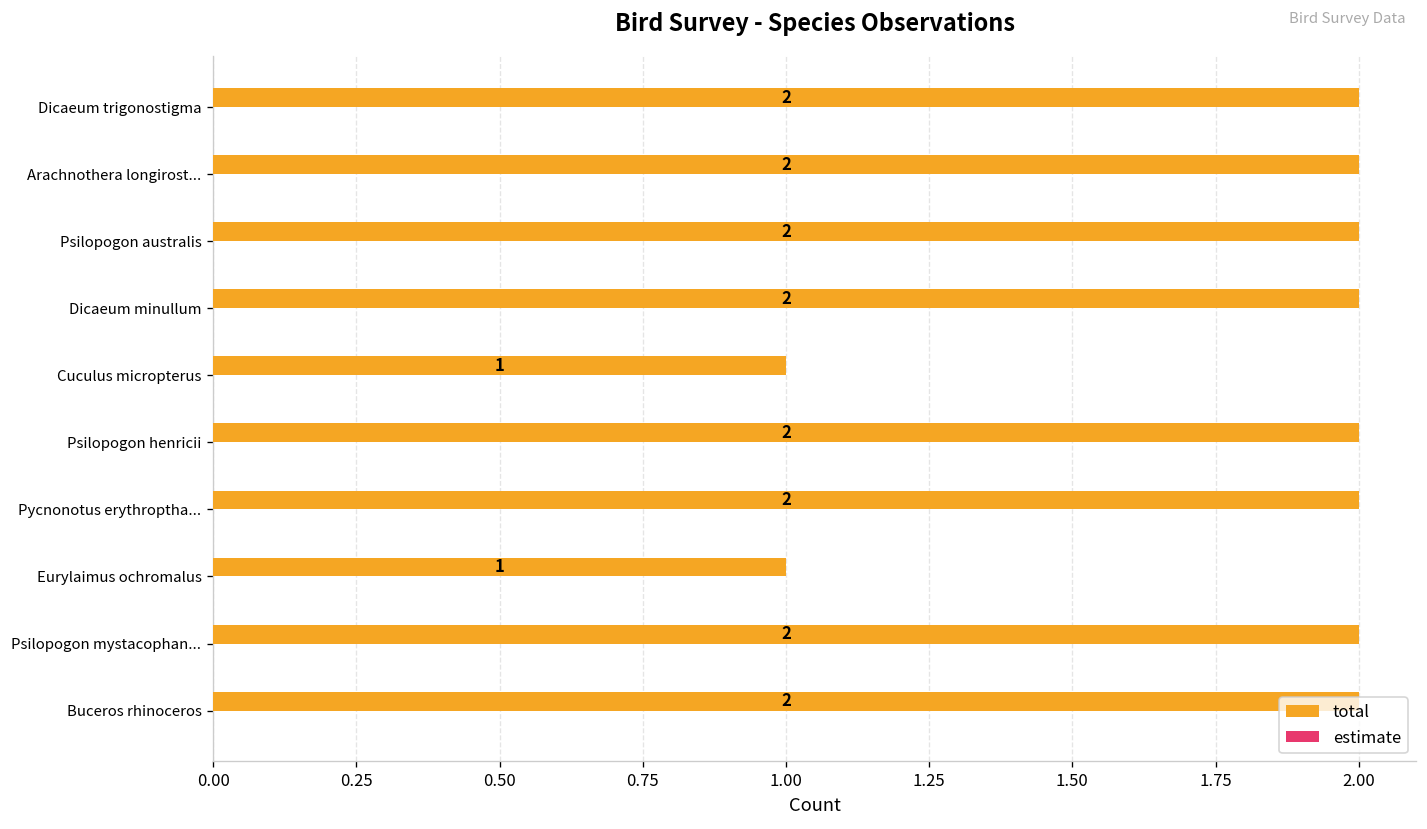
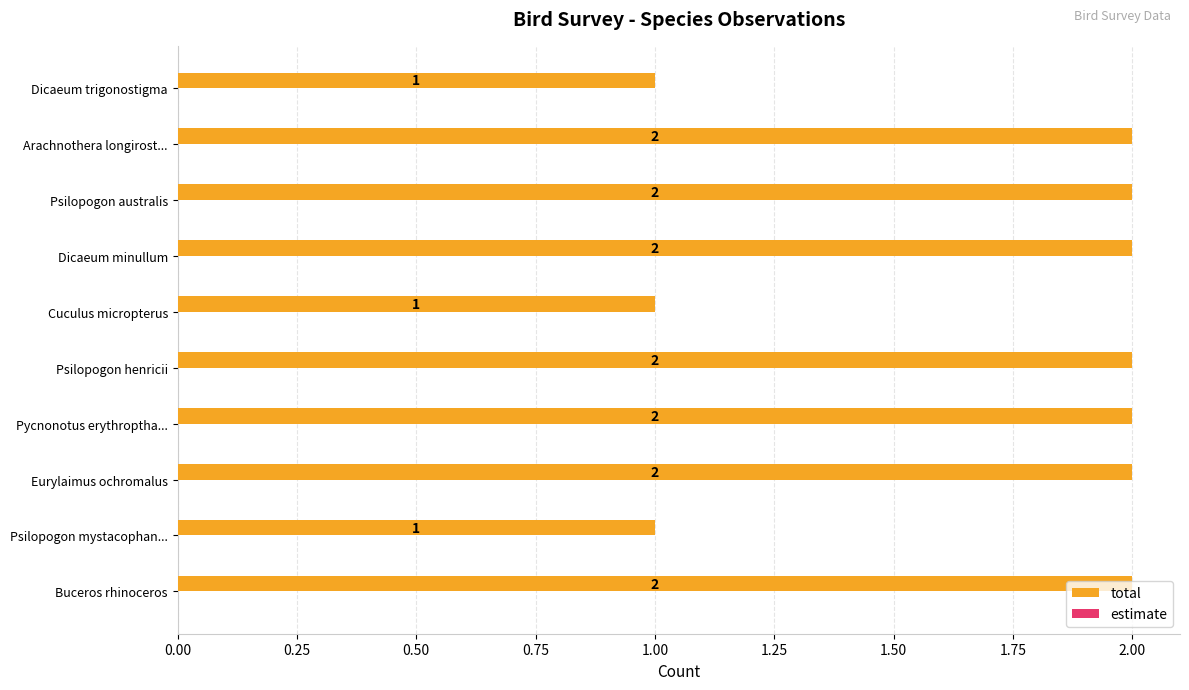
  {
    "total": {
-     "Dicaeum trigonostigma": 2,
+     "Dicaeum trigonostigma": 1,
      "Arachnothera longirost...": 2,
      "Psilopogon australis": 2,
      "Dicaeum minullum": 2,
      "Cuculus micropterus": 1,
      "Psilopogon henricii": 2,
      "Pycnonotus erythroptha...": 2,
-     "Eurylaimus ochromalus": 1,
-     "Psilopogon mystacophan...": 2
+     "Eurylaimus ochromalus": 2,
+     "Psilopogon mystacophan...": 1
    },
    "estimate": {
      "Dicaeum trigonostigma": 0.00,
      "Arachnothera longirost...": 0.00,
      "Psilopogon australis": 0.00,
      "Dicaeum minullum": 0.00,
      "Cuculus micropterus": 0.00,
      "Psilopogon henricii": 0.00,
      "Pycnonotus erythroptha...": 0.00,
      "Eurylaimus ochromalus": 0.00,
      "Psilopogon mystacophan...": 0.00,
      "Buceros rhinoceros": 0.00
    }
  }
